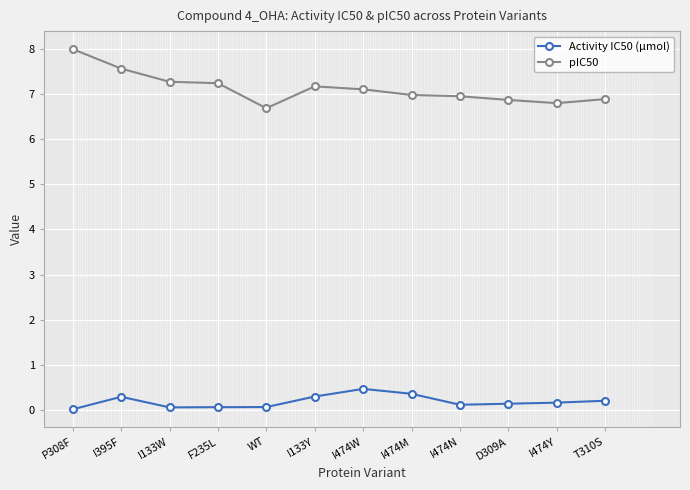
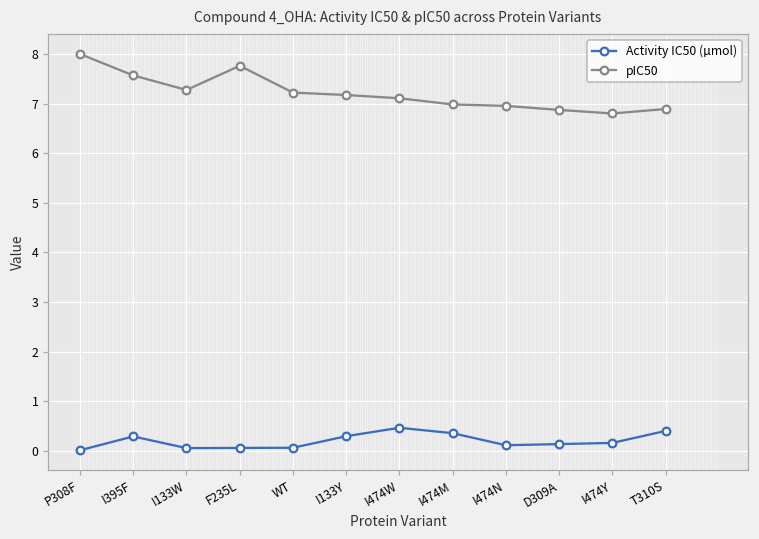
  {
    "Activity IC50 (µmol)": {
      "P308F": 0.0,
      "I395F": 0.3,
      "I133W": 0.1,
      "F235L": 0.1,
      "WT": 0.1,
      "I133Y": 0.3,
      "I474W": 0.5,
      "I474M": 0.4,
      "I474N": 0.1,
      "D309A": 0.1,
      "I474Y": 0.2,
-     "T310S": 0.2
+     "T310S": 0.4
    },
    "pIC50": {
      "P308F": 8.0,
      "I395F": 7.6,
      "I133W": 7.3,
-     "F235L": 7.2,
-     "WT": 6.7,
+     "F235L": 7.8,
+     "WT": 7.2,
      "I133Y": 7.2,
      "I474W": 7.1,
      "I474M": 7.0,
      "I474N": 7.0,
      "D309A": 6.9,
      "I474Y": 6.8,
      "T310S": 6.9
    }
  }
